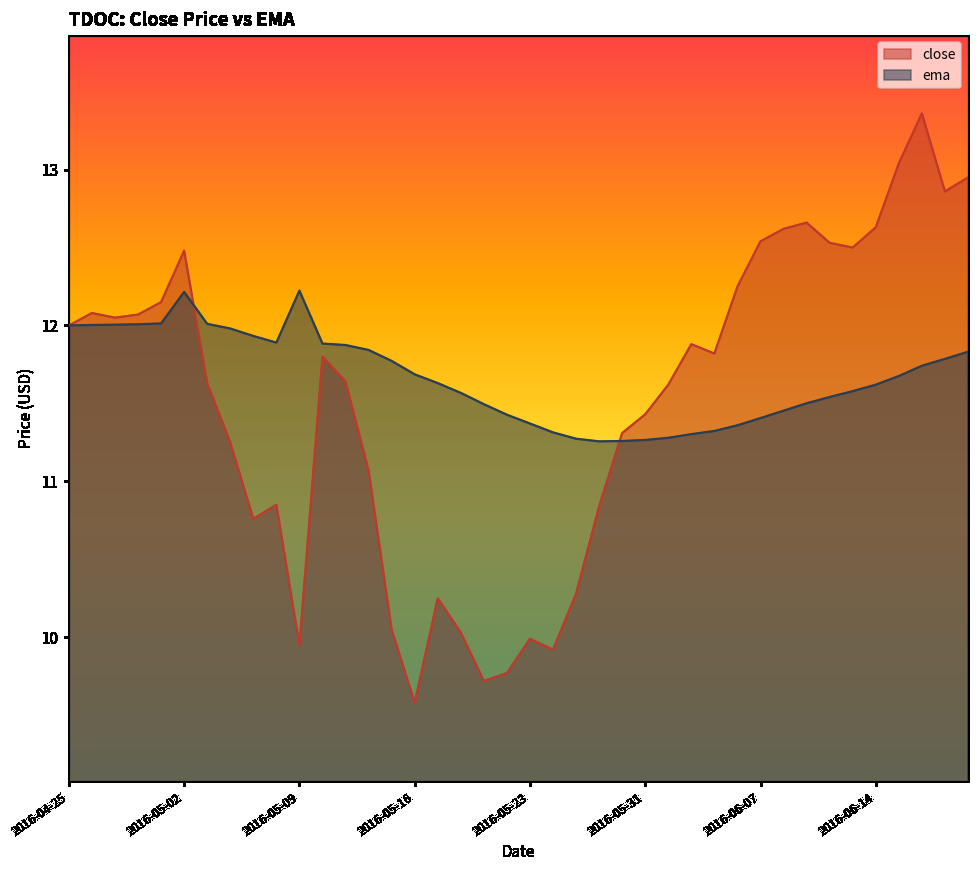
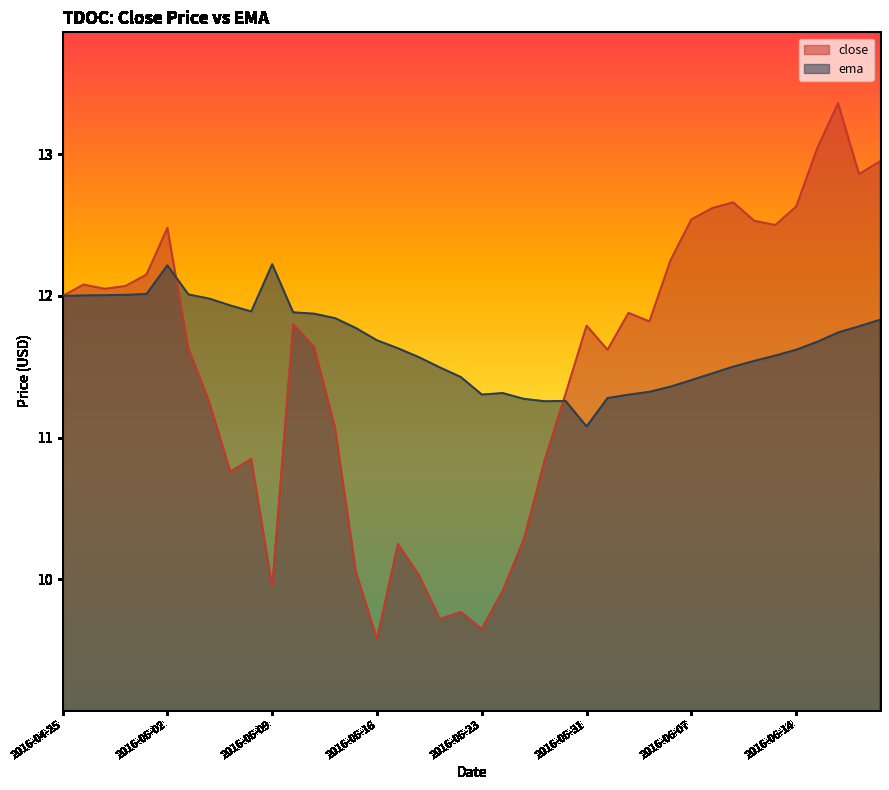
  {
    "close": {
      "2016-05-02": 12.48,
      "2016-05-09": 9.95,
      "2016-05-16": 9.58,
-     "2016-05-23": 9.99,
-     "2016-05-31": 11.43,
+     "2016-05-23": 9.65,
+     "2016-05-31": 11.79,
      "2016-06-07": 12.54,
      "2016-06-14": 12.63
    },
    "ema": {
      "2016-05-02": 12.22,
      "2016-05-09": 12.22,
      "2016-05-16": 11.69,
-     "2016-05-23": 11.37,
-     "2016-05-31": 11.27,
+     "2016-05-23": 11.30,
+     "2016-05-31": 11.08,
      "2016-06-07": 11.41,
      "2016-06-14": 11.62
    }
  }
